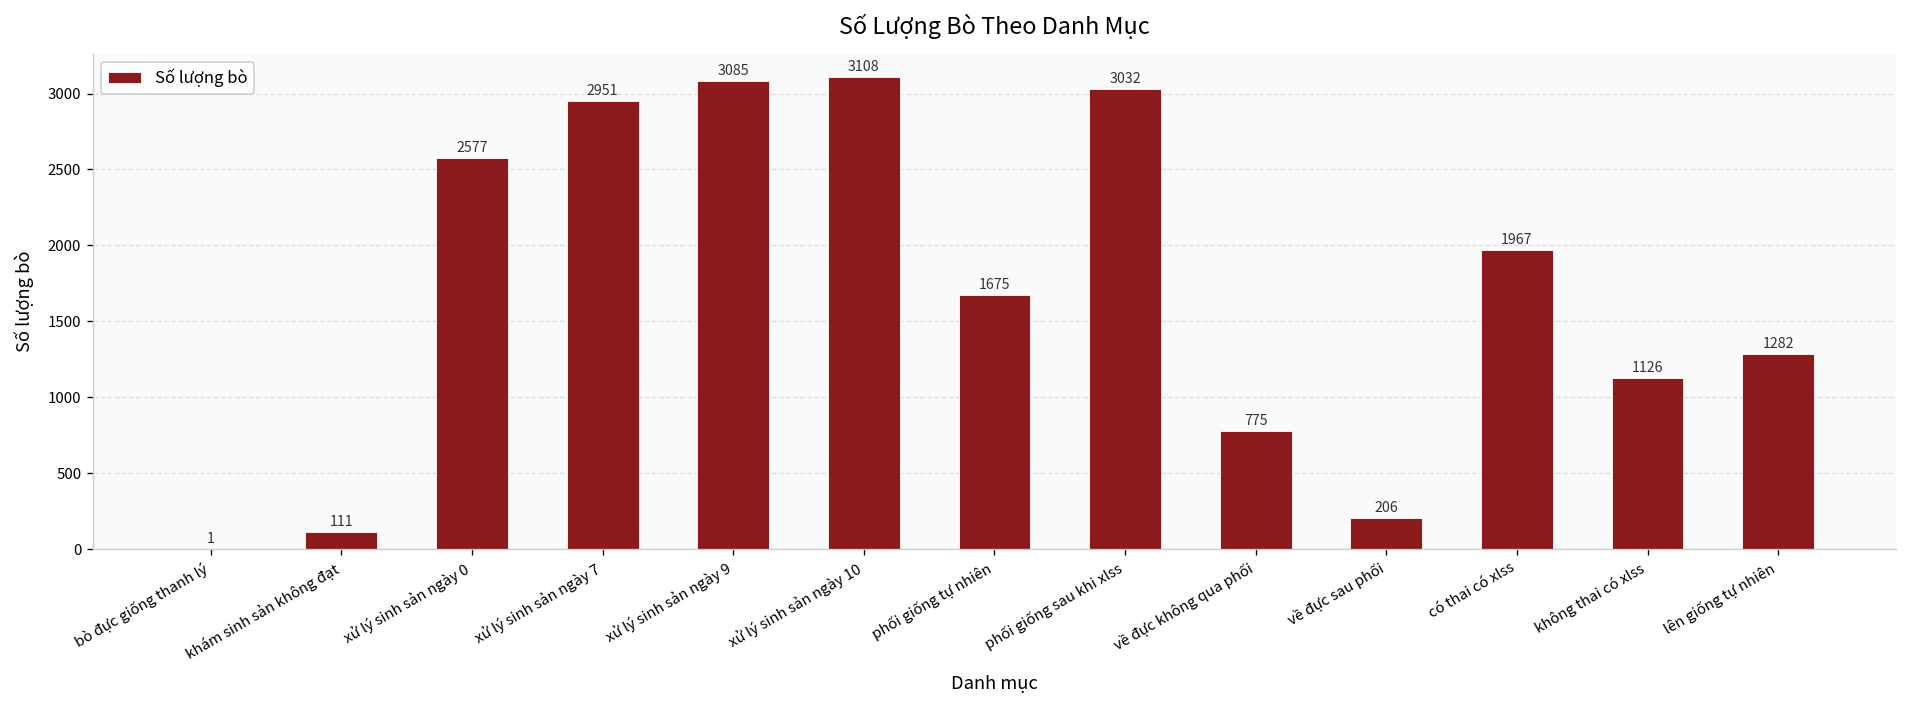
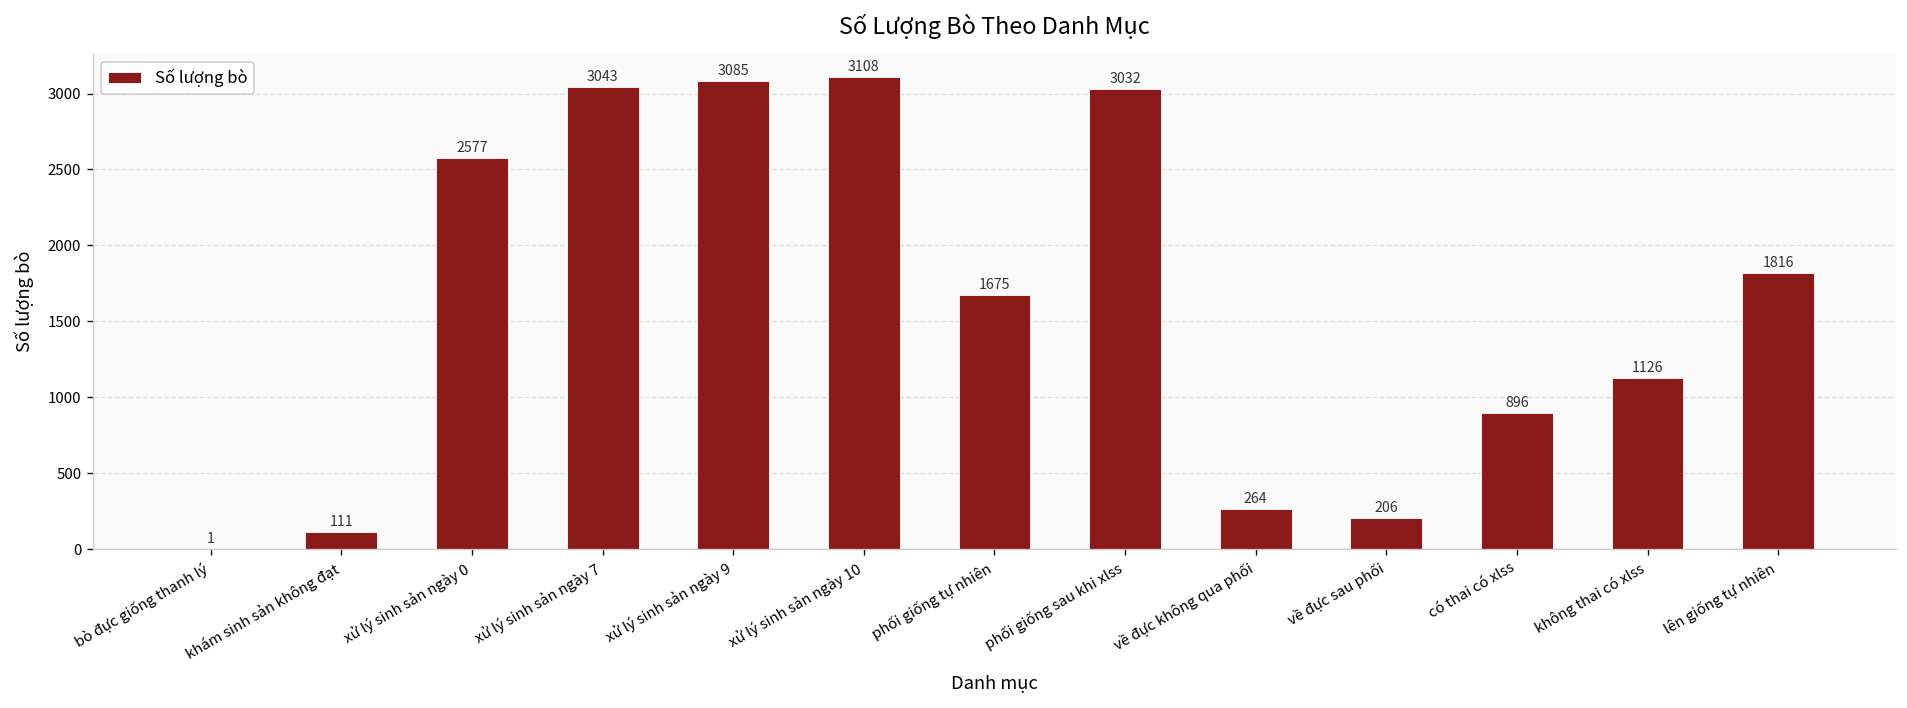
  {
    "bò đực giống thanh lý": 1,
    "khám sinh sản không đạt": 111,
    "xử lý sinh sản ngày 0": 2577,
-   "xử lý sinh sản ngày 7": 2951,
+   "xử lý sinh sản ngày 7": 3043,
    "xử lý sinh sản ngày 9": 3085,
    "xử lý sinh sản ngày 10": 3108,
    "phối giống tự nhiên": 1675,
    "phối giống sau khi xlss": 3032,
-   "về đực không qua phối": 775,
+   "về đực không qua phối": 264,
    "về đực sau phối": 206,
-   "có thai có xlss": 1967,
+   "có thai có xlss": 896,
    "không thai có xlss": 1126,
-   "lên giống tự nhiên": 1282
+   "lên giống tự nhiên": 1816
  }
